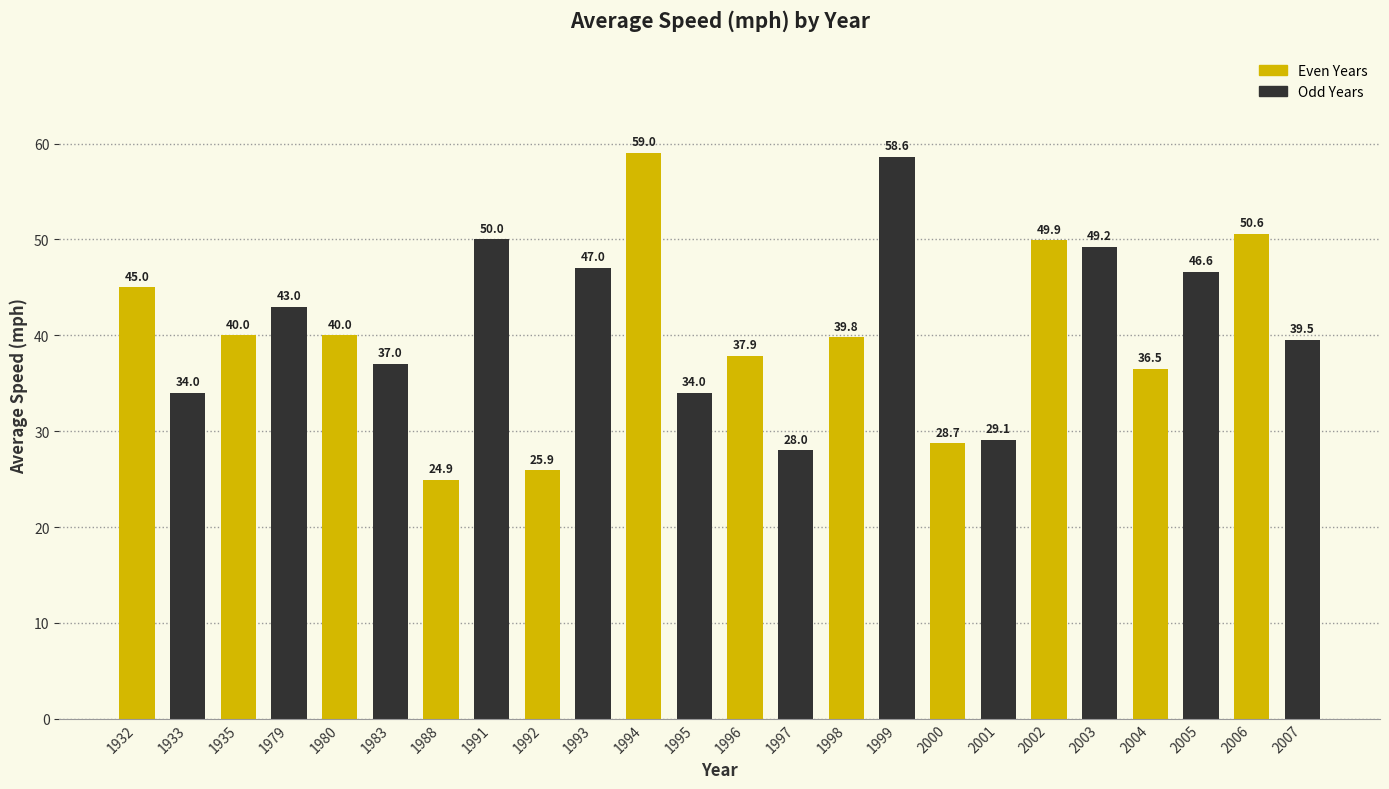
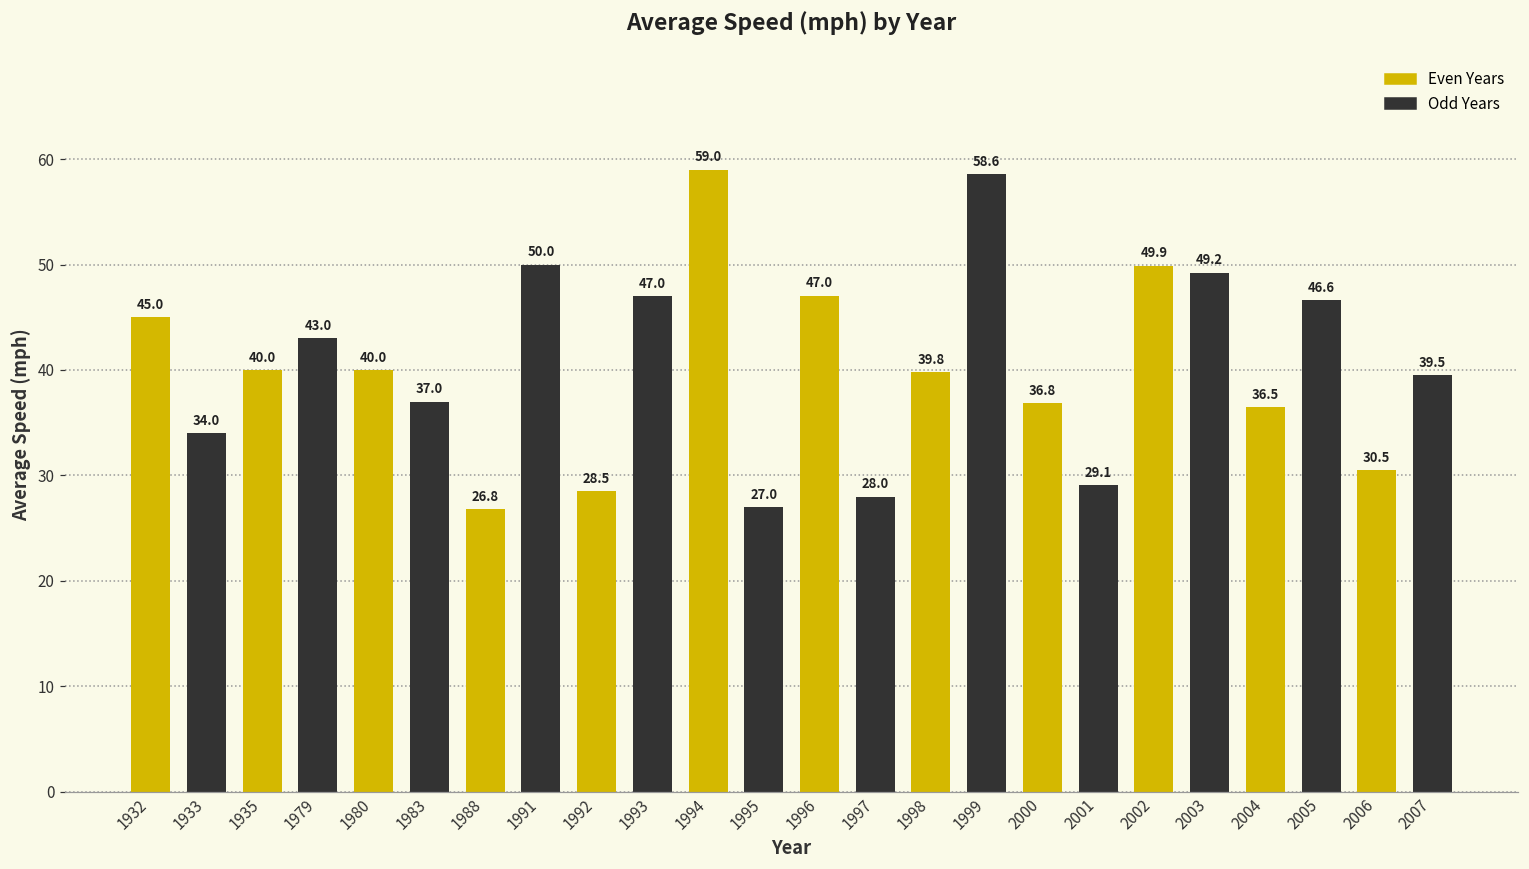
  {
    "1932": 45.0,
    "1933": 34.0,
    "1935": 40.0,
    "1979": 43.0,
    "1980": 40.0,
    "1983": 37.0,
-   "1988": 24.9,
+   "1988": 26.8,
    "1991": 50.0,
-   "1992": 25.9,
+   "1992": 28.5,
    "1993": 47.0,
    "1994": 59.0,
-   "1995": 34.0,
-   "1996": 37.9,
+   "1995": 27.0,
+   "1996": 47.0,
    "1997": 28.0,
    "1998": 39.8,
    "1999": 58.6,
-   "2000": 28.7,
+   "2000": 36.8,
    "2001": 29.1,
    "2002": 49.9,
    "2003": 49.2,
    "2004": 36.5,
    "2005": 46.6,
-   "2006": 50.6,
+   "2006": 30.5,
    "2007": 39.5
  }
